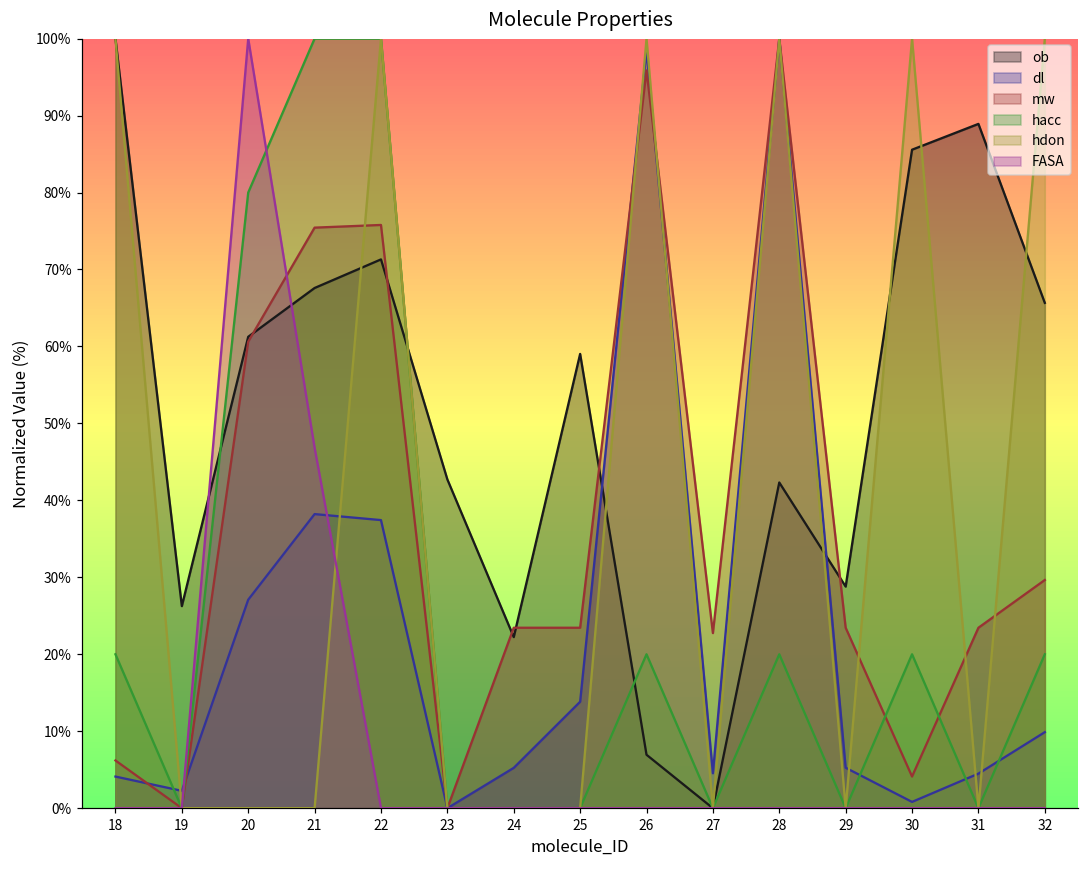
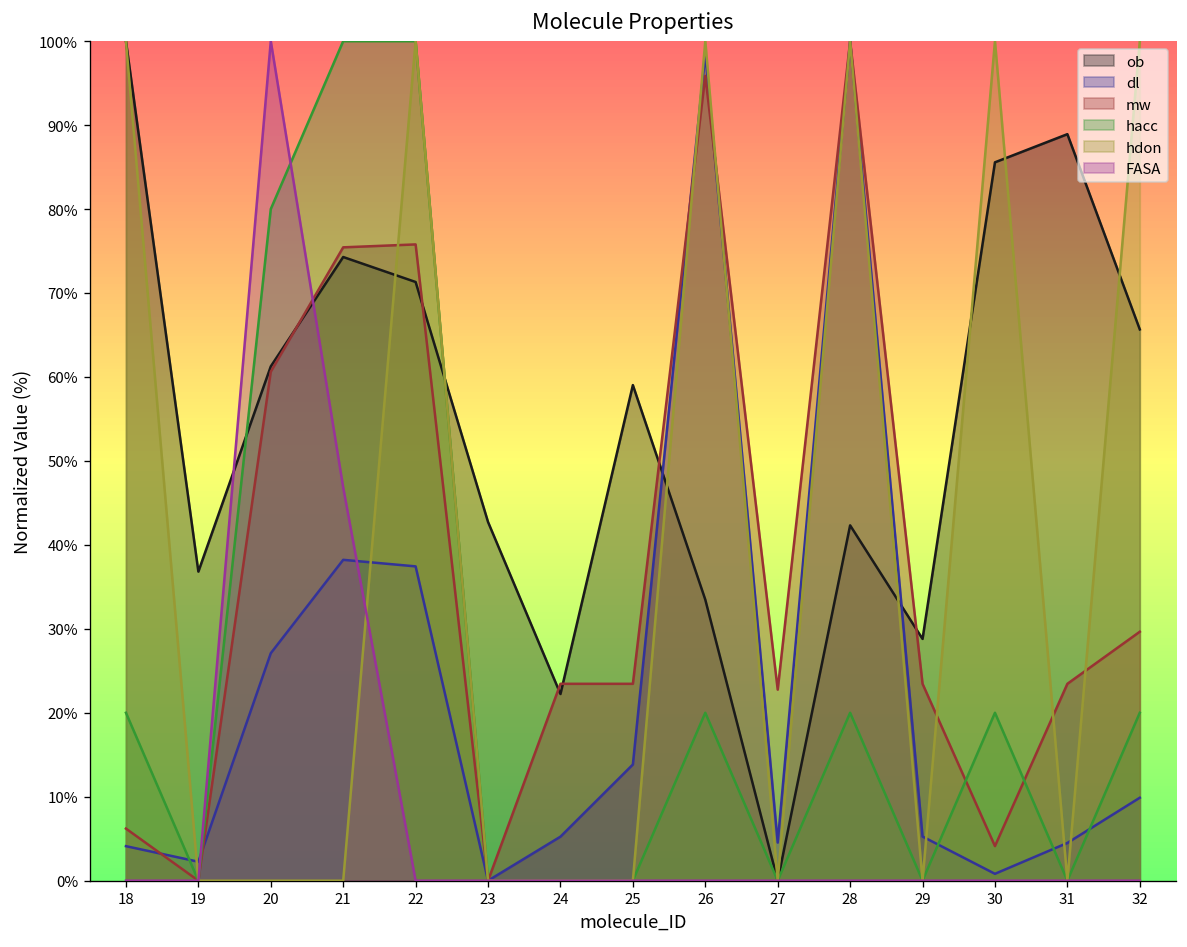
  {
    "ob": {
-     "19": "26%",
+     "19": "37%",
      "20": "61%",
-     "21": "68%",
+     "21": "74%",
      "22": "71%",
      "23": "43%",
      "24": "22%",
      "25": "59%",
-     "26": "7%",
+     "26": "33%",
      "28": "42%",
      "29": "29%",
      "30": "86%",
      "31": "89%",
      "32": "66%"
    }
  }
